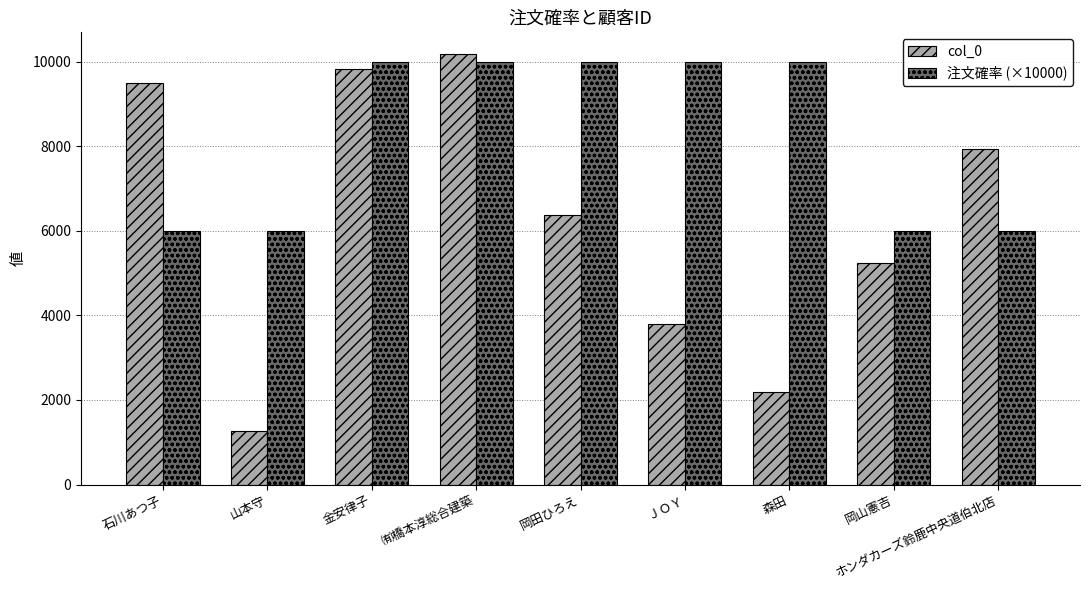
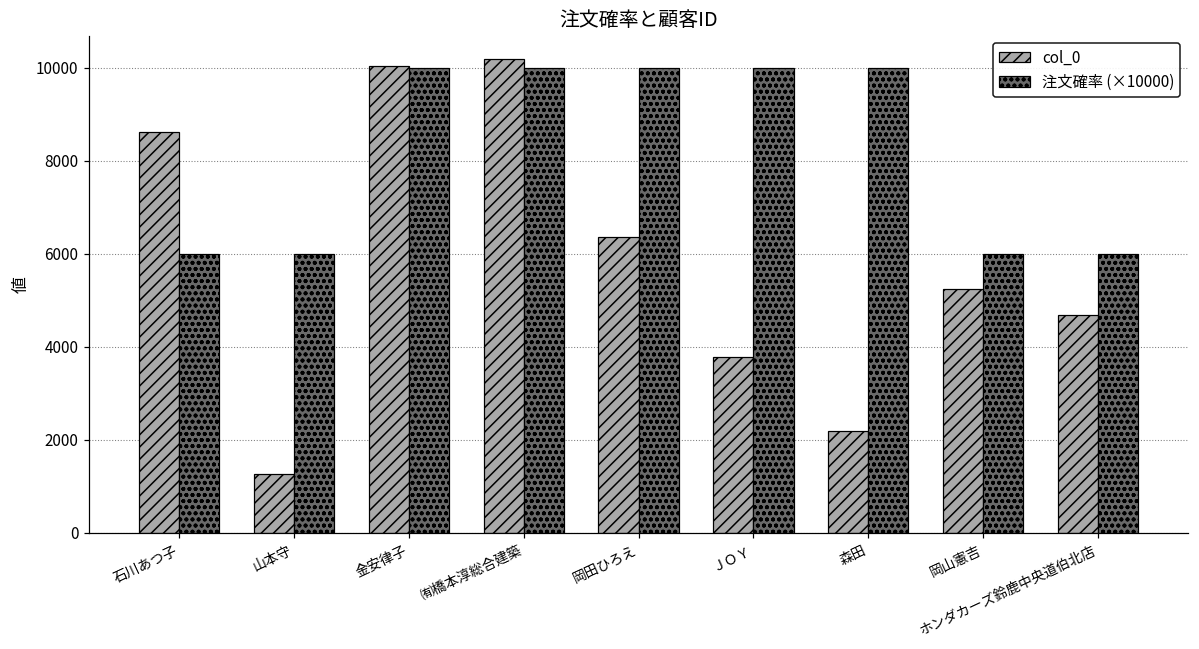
  {
    "col_0": {
-     "石川あつ子": 9500,
+     "石川あつ子": 8600,
      "山本守": 1300,
-     "金安律子": 9800,
+     "金安律子": 10000,
      "㈲橋本淳総合建築": 10200,
      "岡田ひろえ": 6400,
      "ＪＯＹ": 3800,
      "森田": 2200,
      "岡山憲吉": 5200,
-     "ホンダカーズ鈴鹿中央道伯北店": 7900
+     "ホンダカーズ鈴鹿中央道伯北店": 4700
    },
    "注文確率 (×10000)": {
      "石川あつ子": 6000,
      "山本守": 6000,
      "金安律子": 10000,
      "㈲橋本淳総合建築": 10000,
      "岡田ひろえ": 10000,
      "ＪＯＹ": 10000,
      "森田": 10000,
      "岡山憲吉": 6000,
      "ホンダカーズ鈴鹿中央道伯北店": 6000
    }
  }
